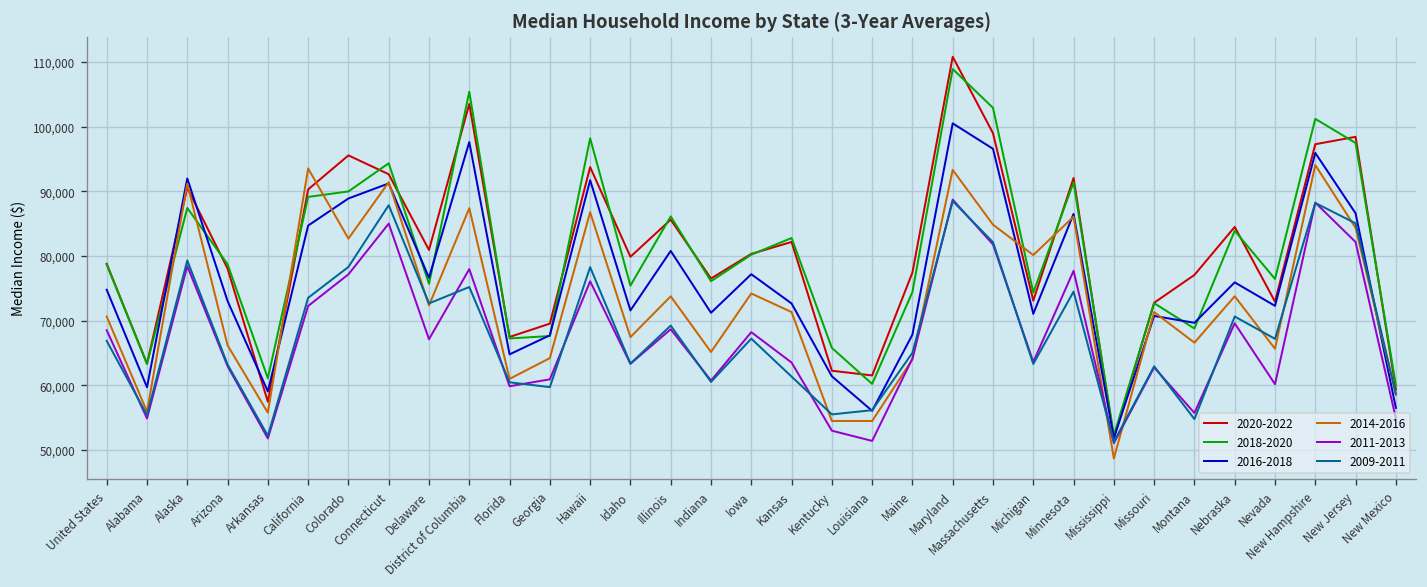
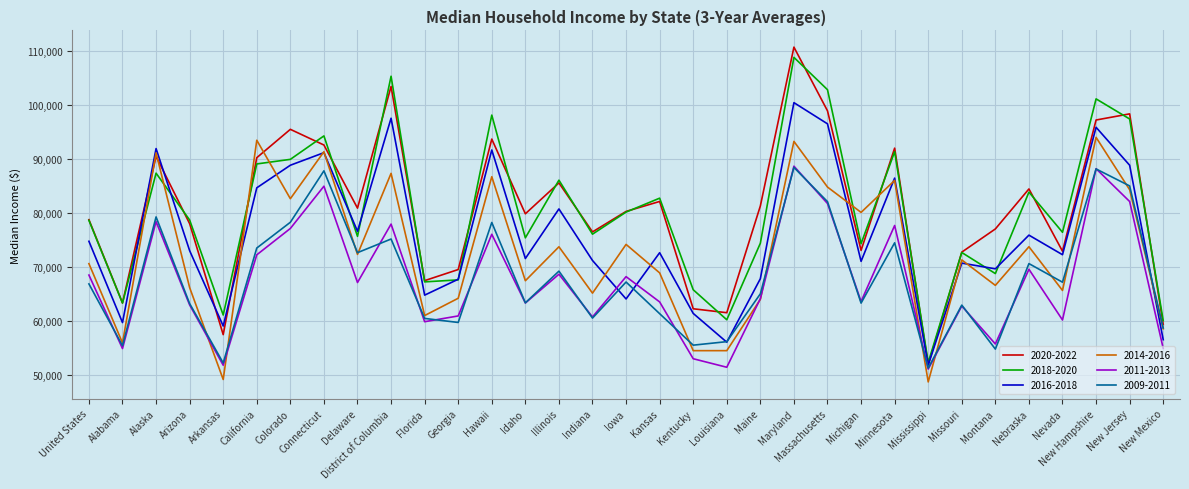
  {
    "2020-2022": {
      "Alaska": "91,000",
      "Arizona": "78,000",
      "Arkansas": "57,000",
      "California": "90,000",
      "Colorado": "96,000",
      "Connecticut": "93,000",
      "Delaware": "81,000",
      "District of Columbia": "104,000",
      "Georgia": "70,000",
      "Hawaii": "94,000",
      "Idaho": "80,000",
      "Illinois": "86,000",
      "Kansas": "82,000",
      "Kentucky": "62,000",
      "Louisiana": "62,000",
-     "Maine": "77,000",
+     "Maine": "81,000",
      "Maryland": "111,000",
      "Massachusetts": "99,000",
      "Michigan": "73,000",
      "Minnesota": "92,000",
      "Montana": "77,000",
      "Nebraska": "84,000",
      "Nevada": "73,000",
      "New Hampshire": "97,000",
      "New Jersey": "98,000",
      "New Mexico": "59,000"
    },
    "2018-2020": {
      "Alaska": "87,000",
      "Arizona": "79,000",
      "Arkansas": "61,000",
      "California": "89,000",
      "Colorado": "90,000",
      "Connecticut": "94,000",
      "Delaware": "76,000",
      "District of Columbia": "105,000",
      "Hawaii": "98,000",
      "Idaho": "75,000",
      "Illinois": "86,000",
      "Kansas": "83,000",
      "Kentucky": "66,000",
      "Louisiana": "60,000",
      "Maine": "74,000",
      "Maryland": "109,000",
      "Massachusetts": "103,000",
      "Michigan": "74,000",
      "Minnesota": "91,000",
      "Montana": "69,000",
      "Nebraska": "84,000",
      "Nevada": "76,000",
      "New Hampshire": "101,000",
      "New Jersey": "97,000",
      "New Mexico": "60,000"
    },
    "2016-2018": {
      "United States": "75,000",
      "Alabama": "60,000",
      "Alaska": "92,000",
      "Arizona": "73,000",
      "Arkansas": "59,000",
      "California": "85,000",
      "Colorado": "89,000",
      "Delaware": "77,000",
      "District of Columbia": "98,000",
      "Florida": "65,000",
      "Hawaii": "92,000",
      "Idaho": "72,000",
      "Illinois": "81,000",
      "Indiana": "71,000",
-     "Iowa": "77,000",
+     "Iowa": "64,000",
      "Kansas": "73,000",
      "Kentucky": "61,000",
      "Maine": "68,000",
      "Maryland": "101,000",
      "Massachusetts": "97,000",
      "Michigan": "71,000",
      "Missouri": "71,000",
      "Montana": "70,000",
      "Nebraska": "76,000",
      "Nevada": "72,000",
      "New Hampshire": "96,000",
-     "New Jersey": "87,000",
+     "New Jersey": "89,000",
      "New Mexico": "57,000"
    },
    "2014-2016": {
      "United States": "71,000",
      "Alabama": "56,000",
      "Alaska": "91,000",
      "Arizona": "66,000",
-     "Arkansas": "56,000",
+     "Arkansas": "49,000",
      "California": "94,000",
      "Colorado": "83,000",
      "District of Columbia": "87,000",
      "Florida": "61,000",
      "Georgia": "64,000",
      "Hawaii": "87,000",
      "Idaho": "67,000",
      "Illinois": "74,000",
      "Indiana": "65,000",
      "Iowa": "74,000",
-     "Kansas": "71,000",
+     "Kansas": "69,000",
      "Kentucky": "54,000",
      "Louisiana": "54,000",
      "Maryland": "93,000",
      "Massachusetts": "85,000",
      "Michigan": "80,000",
      "Mississippi": "49,000",
      "Missouri": "71,000",
      "Montana": "67,000",
      "Nebraska": "74,000",
      "Nevada": "66,000",
      "New Hampshire": "94,000",
      "New Jersey": "84,000"
    },
    "2011-2013": {
      "United States": "69,000",
      "Alabama": "55,000",
      "Alaska": "78,000",
      "California": "72,000",
      "Colorado": "77,000",
      "Connecticut": "85,000",
      "Delaware": "67,000",
      "District of Columbia": "78,000",
      "Florida": "60,000",
      "Georgia": "61,000",
      "Hawaii": "76,000",
      "Illinois": "69,000",
      "Iowa": "68,000",
      "Kansas": "64,000",
      "Kentucky": "53,000",
      "Louisiana": "51,000",
      "Minnesota": "78,000",
      "Montana": "56,000",
      "Nebraska": "70,000",
      "Nevada": "60,000",
      "New Jersey": "82,000"
    },
    "2009-2011": {
      "United States": "67,000",
      "Alabama": "55,000",
      "Alaska": "79,000",
      "California": "74,000",
      "Colorado": "78,000",
      "Connecticut": "88,000",
      "District of Columbia": "75,000",
      "Florida": "60,000",
      "Georgia": "60,000",
      "Hawaii": "78,000",
      "Illinois": "69,000",
      "Iowa": "67,000",
      "Kansas": "61,000",
      "Kentucky": "56,000",
      "Maine": "65,000",
      "Minnesota": "75,000",
      "Montana": "55,000",
      "Nebraska": "71,000",
      "Nevada": "67,000",
      "New Jersey": "85,000"
    }
  }
